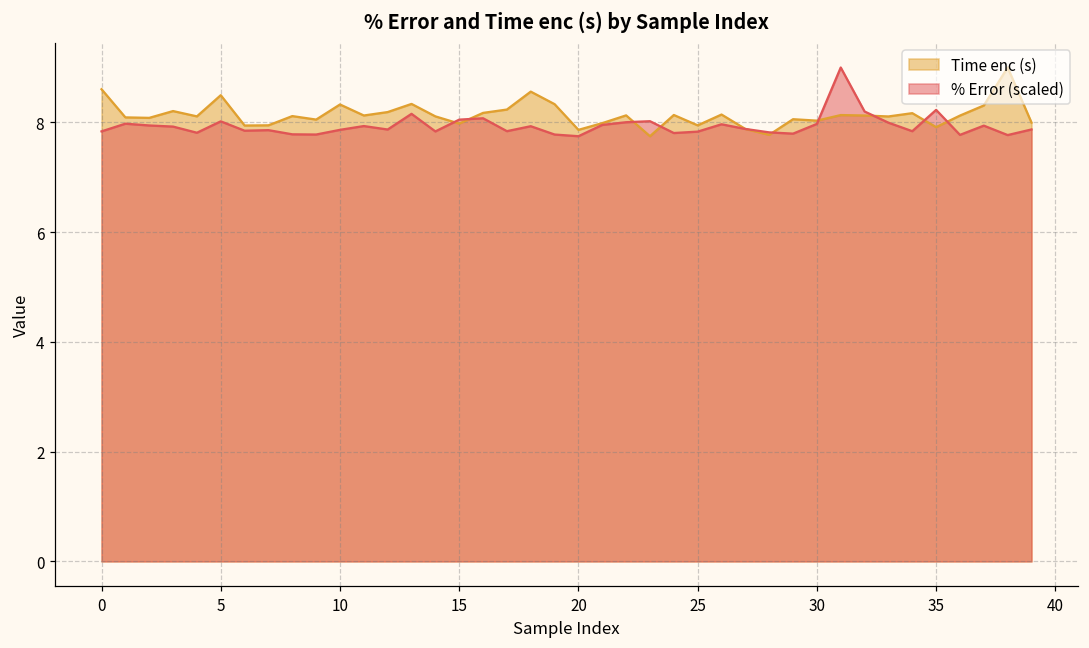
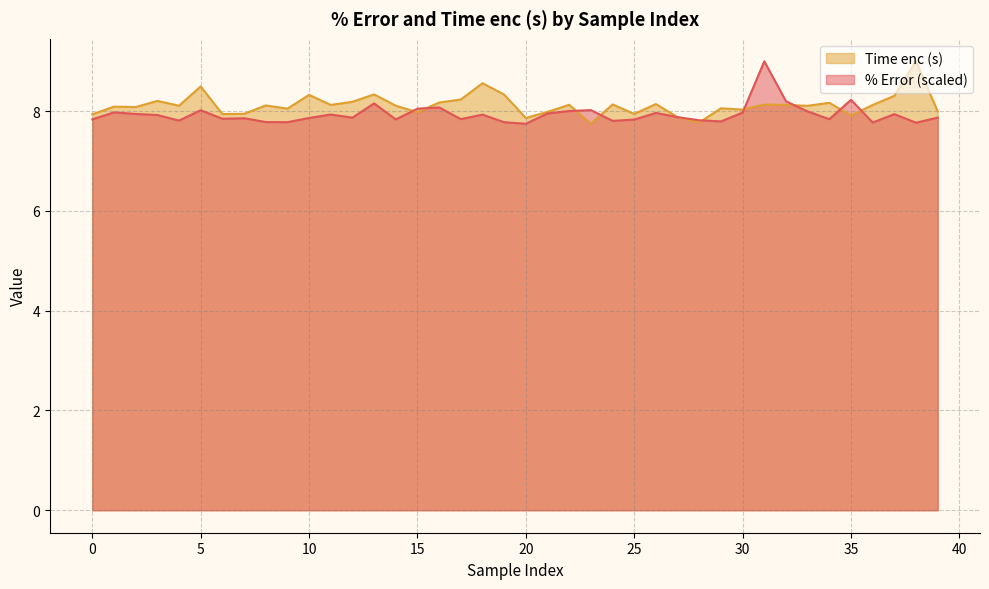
  {
    "Time enc (s)": {
-     "0": 8.6,
+     "0": 7.9,
      "5": 8.5,
      "10": 8.3,
      "15": 8.0,
      "20": 7.9,
      "25": 7.9,
      "30": 8.0,
      "35": 7.9
    },
    "% Error (scaled)": {
      "0": 7.8,
      "5": 8.0,
      "10": 7.9,
      "15": 8.0,
      "20": 7.7,
      "25": 7.8,
      "30": 8.0,
      "35": 8.2
    }
  }
